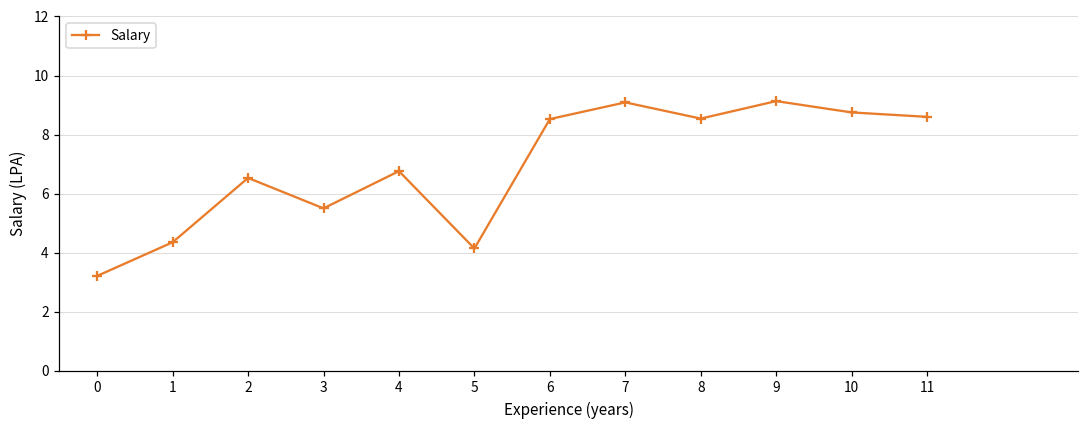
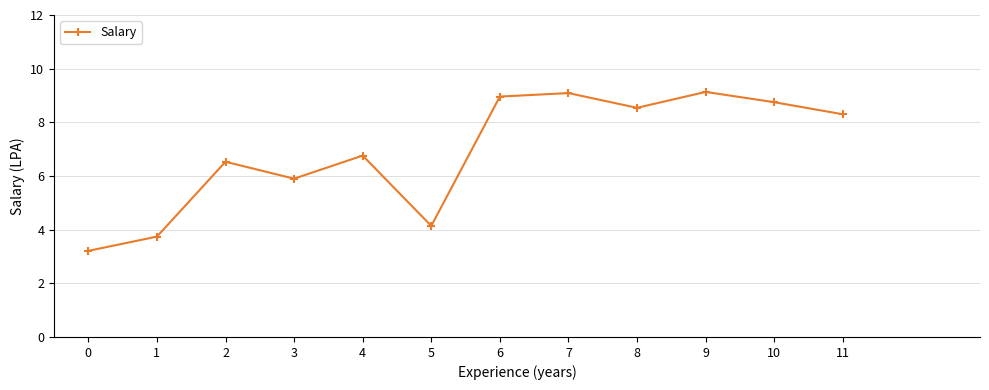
  {
    "0": 3.2,
-   "1": 4.4,
+   "1": 3.7,
    "2": 6.5,
-   "3": 5.5,
+   "3": 5.9,
    "4": 6.8,
    "5": 4.1,
-   "6": 8.5,
+   "6": 9.0,
    "7": 9.1,
    "8": 8.5,
    "9": 9.1,
    "10": 8.8,
-   "11": 8.6
+   "11": 8.3
  }
